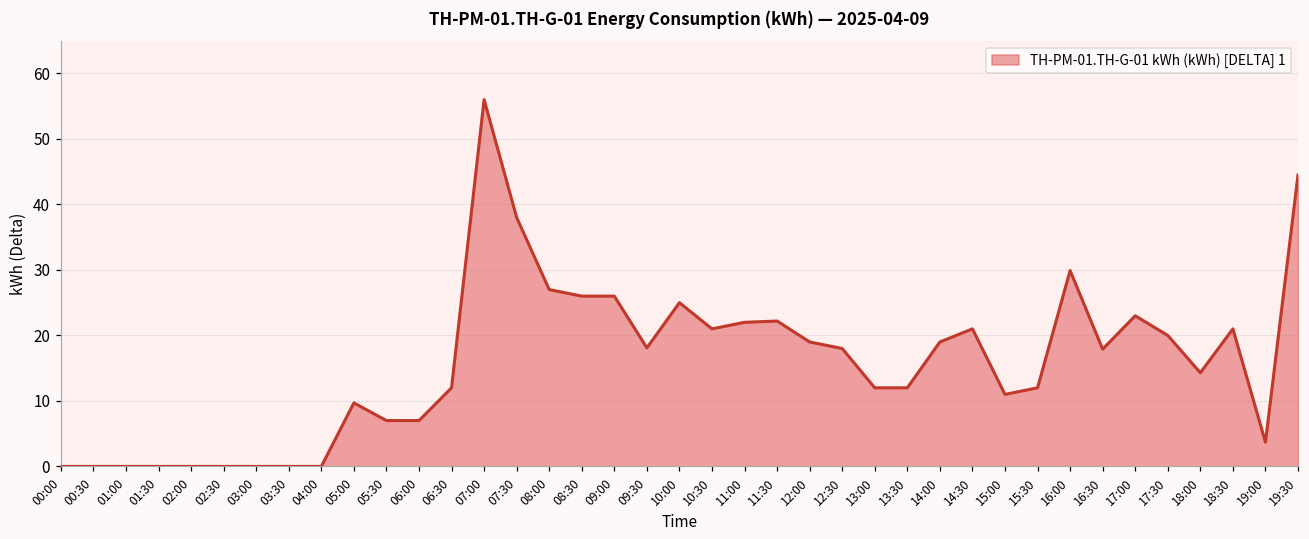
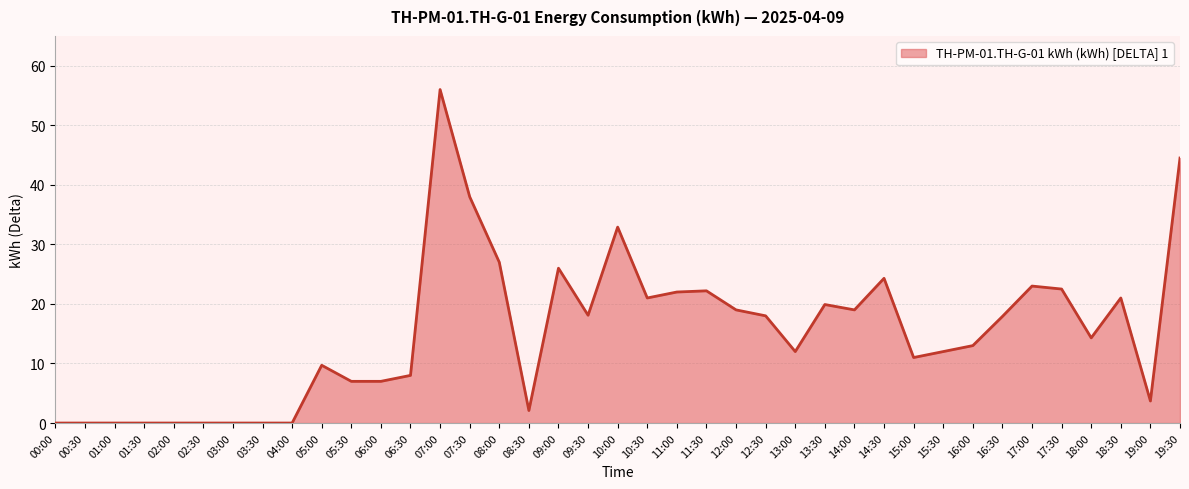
  {
    "00:00": 0,
    "00:30": 0,
    "01:00": 0,
    "01:30": 0,
    "02:00": 0,
    "02:30": 0,
    "03:00": 0,
    "03:30": 0,
    "04:00": 0,
    "05:00": 10,
    "05:30": 7,
    "06:00": 7,
-   "06:30": 12,
+   "06:30": 8,
    "07:00": 56,
    "07:30": 38,
    "08:00": 27,
-   "08:30": 26,
+   "08:30": 2,
    "09:00": 26,
    "09:30": 18,
-   "10:00": 25,
+   "10:00": 33,
    "10:30": 21,
    "11:00": 22,
    "11:30": 22,
    "12:00": 19,
    "12:30": 18,
    "13:00": 12,
-   "13:30": 12,
+   "13:30": 20,
    "14:00": 19,
-   "14:30": 21,
+   "14:30": 24,
    "15:00": 11,
    "15:30": 12,
-   "16:00": 30,
+   "16:00": 13,
    "16:30": 18,
    "17:00": 23,
-   "17:30": 20,
+   "17:30": 23,
    "18:00": 14,
    "18:30": 21,
    "19:00": 4,
    "19:30": 45
  }
